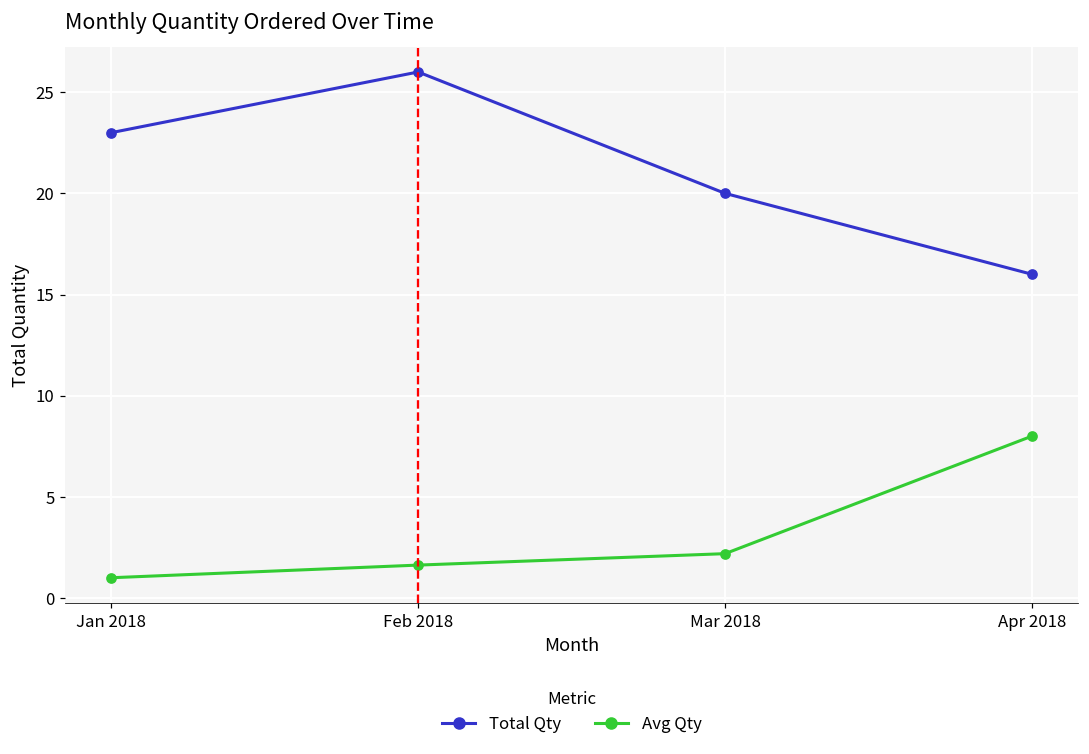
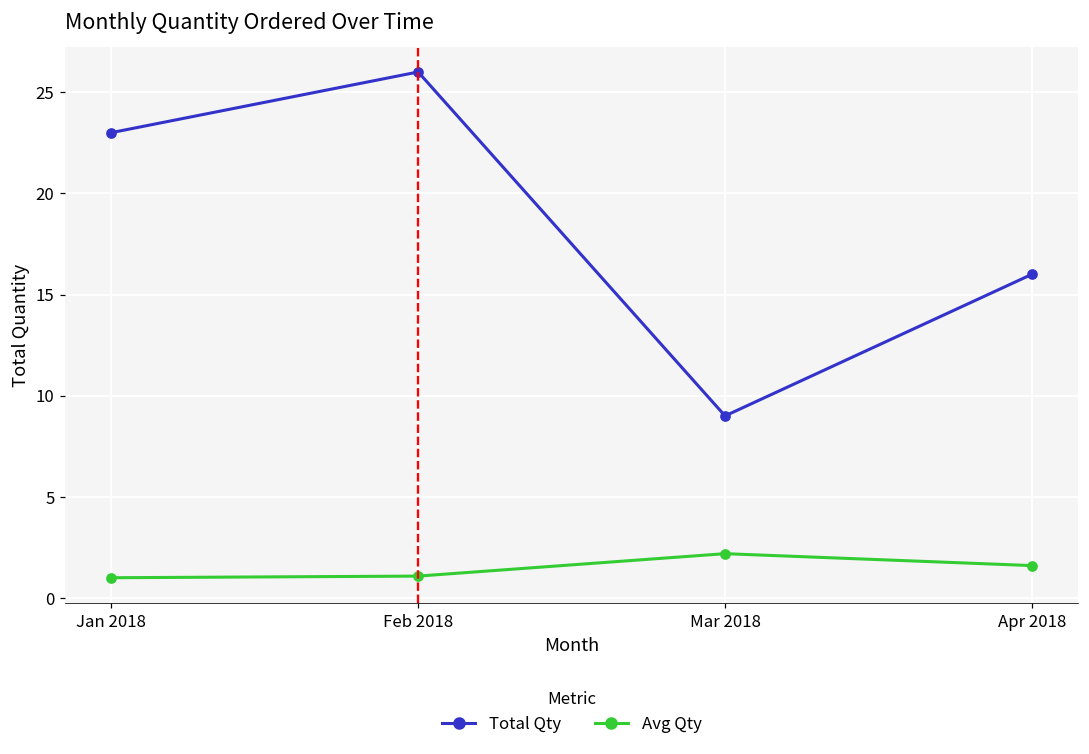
  {
    "Total Qty": {
      "Jan 2018": 23,
      "Feb 2018": 26,
-     "Mar 2018": 20,
+     "Mar 2018": 9,
      "Apr 2018": 16
    },
    "Avg Qty": {
      "Jan 2018": 1.0,
-     "Feb 2018": 1.6,
+     "Feb 2018": 1.1,
      "Mar 2018": 2.2,
-     "Apr 2018": 8.0
+     "Apr 2018": 1.6
    }
  }
